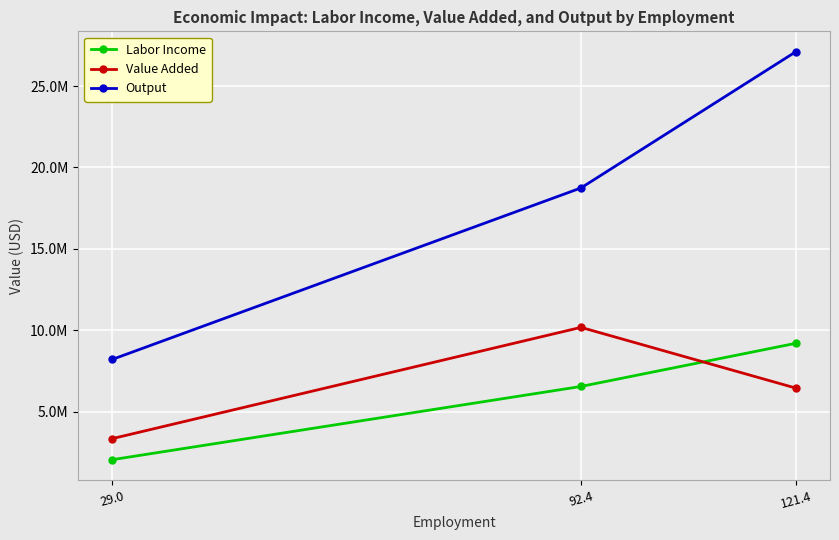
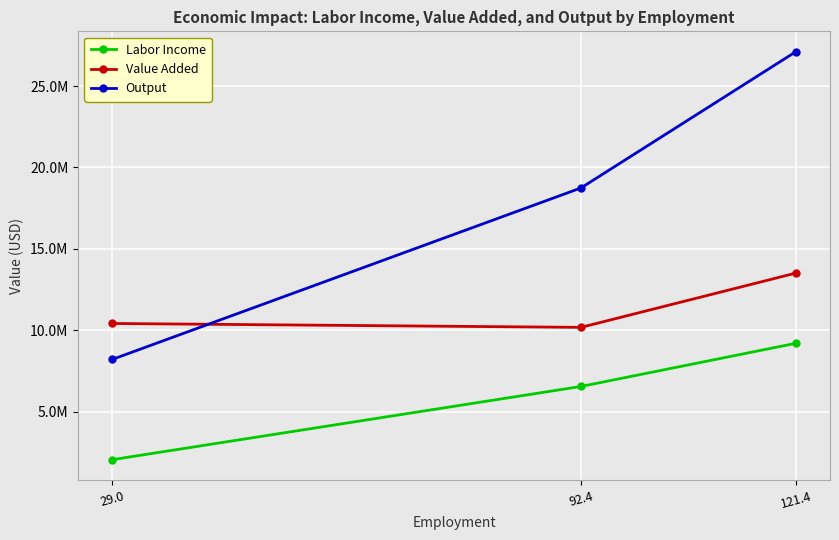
  {
    "Labor Income": {
      "29.0": 2000000,
      "92.4": 6500000,
      "121.4": 9200000
    },
    "Value Added": {
-     "29.0": 3300000,
+     "29.0": 10400000,
      "92.4": 10200000,
-     "121.4": 6400000
+     "121.4": 13500000
    },
    "Output": {
      "29.0": 8200000,
      "92.4": 18700000,
      "121.4": 27100000
    }
  }
